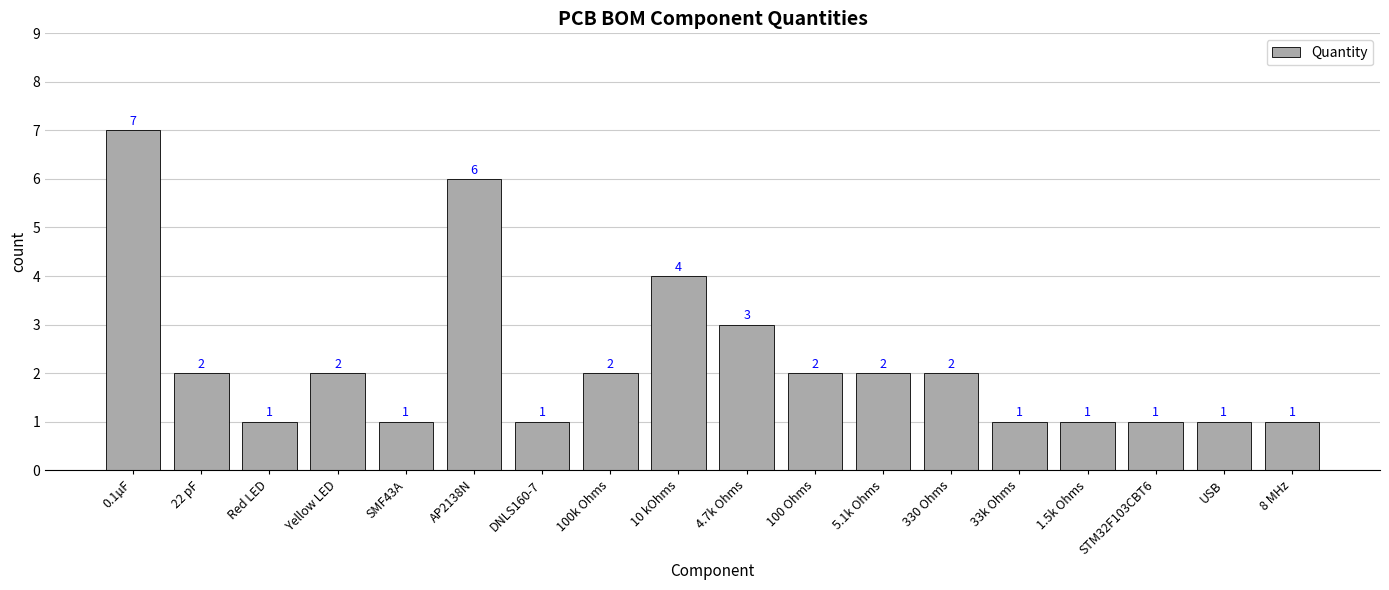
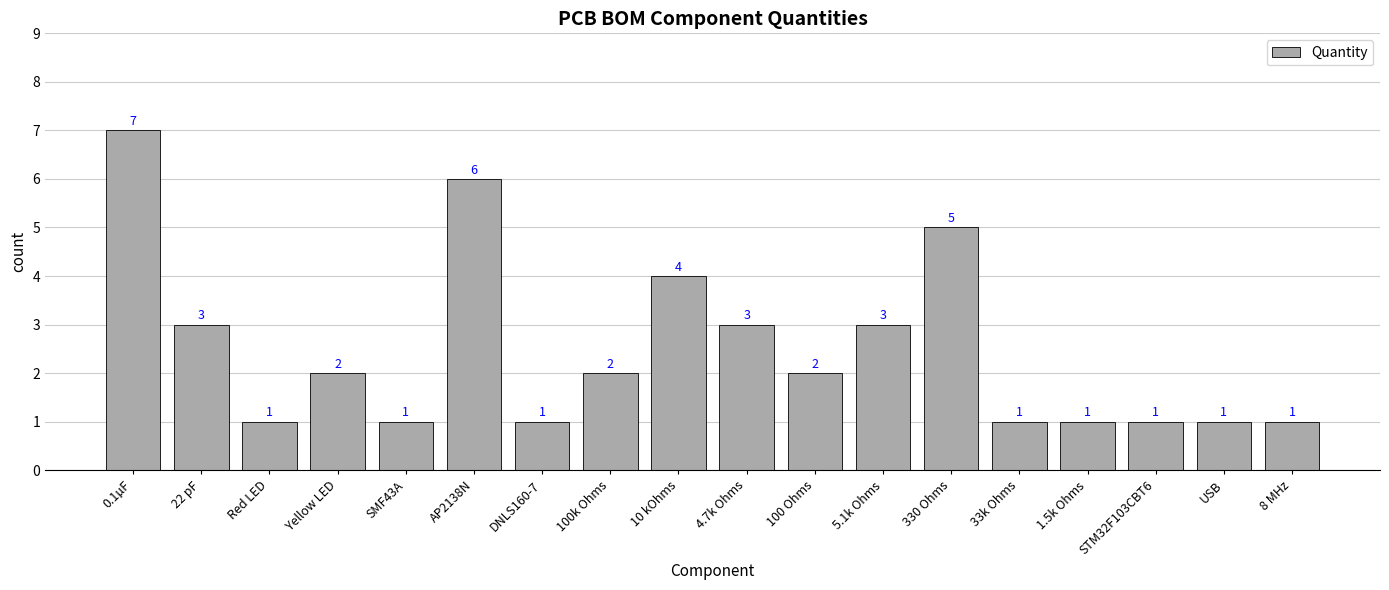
  {
    "0.1µF": 7,
-   "22 pF": 2,
+   "22 pF": 3,
    "Red LED": 1,
    "Yellow LED": 2,
    "SMF43A": 1,
    "AP2138N": 6,
    "DNLS160-7": 1,
    "100k Ohms": 2,
    "10 kOhms": 4,
    "4.7k Ohms": 3,
    "100 Ohms": 2,
-   "5.1k Ohms": 2,
-   "330 Ohms": 2,
+   "5.1k Ohms": 3,
+   "330 Ohms": 5,
    "33k Ohms": 1,
    "1.5k Ohms": 1,
    "STM32F103CBT6": 1,
    "USB": 1,
    "8 MHz": 1
  }
